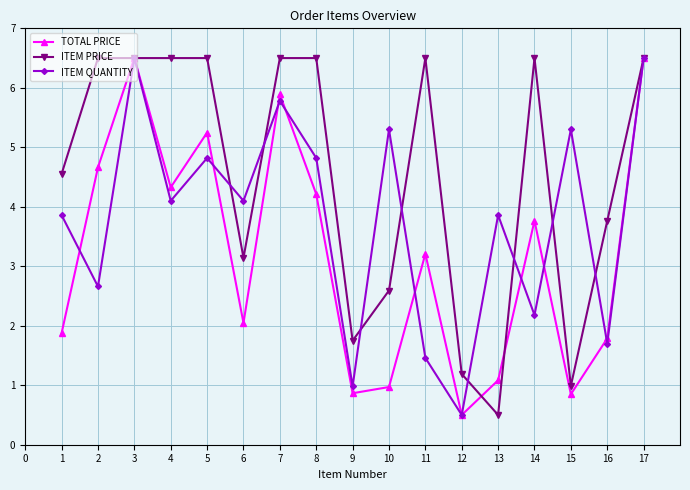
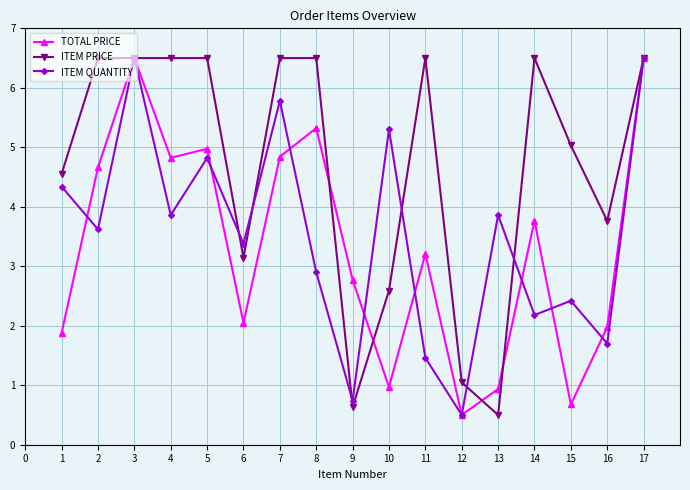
  {
    "TOTAL PRICE": {
      "1": 1.9,
      "2": 4.7,
-     "4": 4.3,
-     "5": 5.2,
+     "4": 4.8,
+     "5": 5.0,
      "6": 2.0,
-     "7": 5.9,
-     "8": 4.2,
-     "9": 0.9,
+     "7": 4.8,
+     "8": 5.3,
+     "9": 2.8,
      "10": 1.0,
      "11": 3.2,
-     "13": 1.1,
+     "13": 0.9,
      "14": 3.8,
-     "15": 0.8,
-     "16": 1.8
+     "15": 0.7,
+     "16": 2.0
    },
    "ITEM PRICE": {
      "1": 4.6,
      "4": 6.5,
      "5": 6.5,
      "6": 3.1,
      "7": 6.5,
      "8": 6.5,
-     "9": 1.7,
+     "9": 0.6,
      "10": 2.6,
      "11": 6.5,
-     "12": 1.2,
+     "12": 1.0,
      "13": 0.5,
      "14": 6.5,
-     "15": 1.0,
+     "15": 5.0,
      "16": 3.8
    },
    "ITEM QUANTITY": {
-     "1": 3.9,
-     "2": 2.7,
-     "4": 4.1,
+     "1": 4.3,
+     "2": 3.6,
+     "4": 3.9,
      "5": 4.8,
-     "6": 4.1,
+     "6": 3.4,
      "7": 5.8,
-     "8": 4.8,
-     "9": 1.0,
+     "8": 2.9,
+     "9": 0.7,
      "10": 5.3,
      "11": 1.5,
      "13": 3.9,
      "14": 2.2,
-     "15": 5.3,
+     "15": 2.4,
      "16": 1.7
    }
  }
